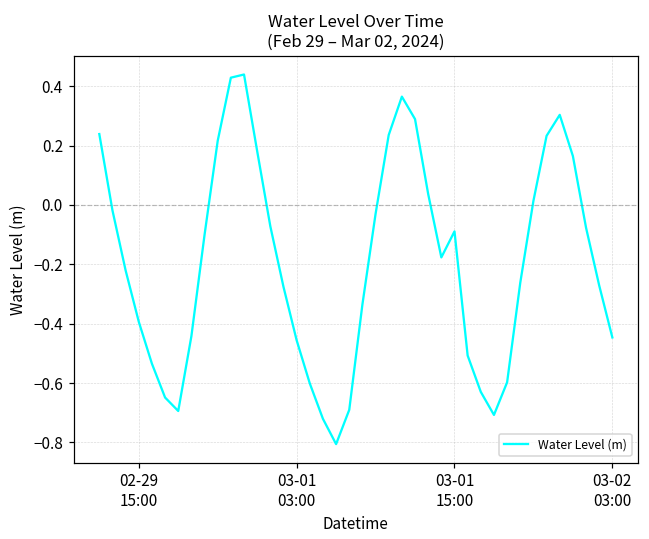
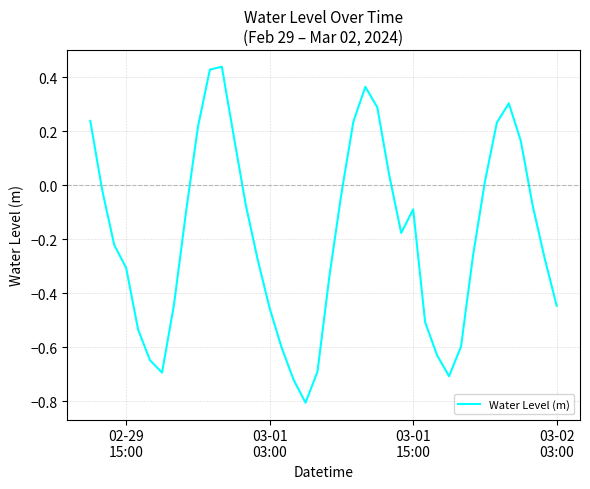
  {
-   "02-29 15:00": -0.39,
+   "02-29 15:00": -0.31,
    "03-01 03:00": -0.46,
    "03-01 15:00": -0.09,
    "03-02 03:00": -0.45
  }
